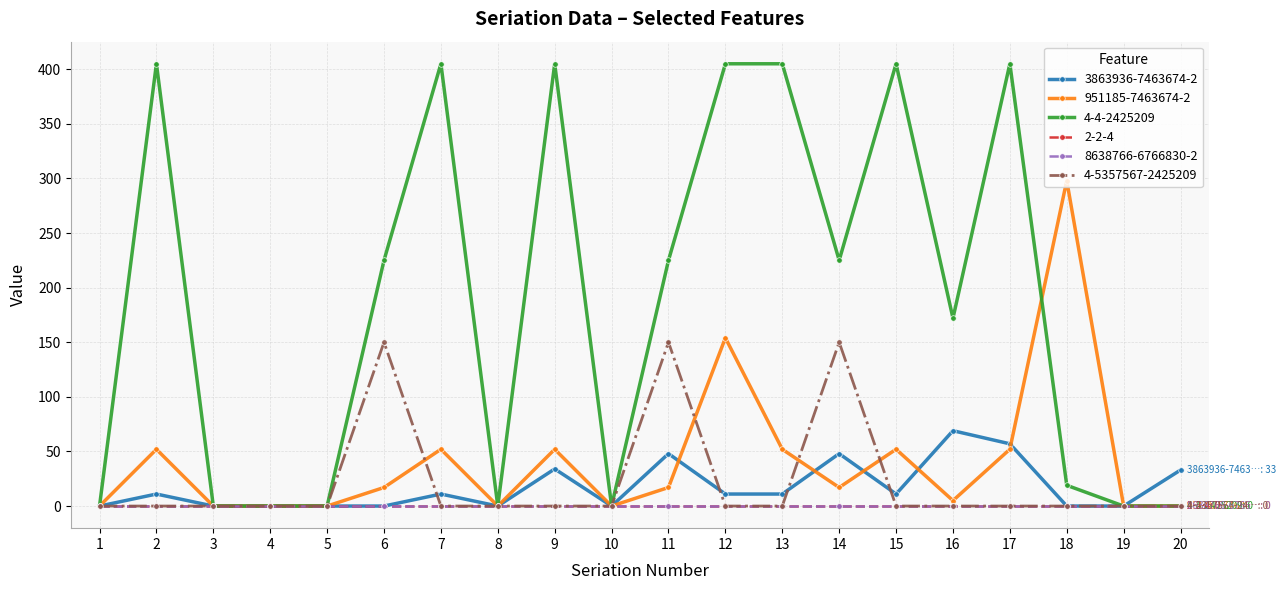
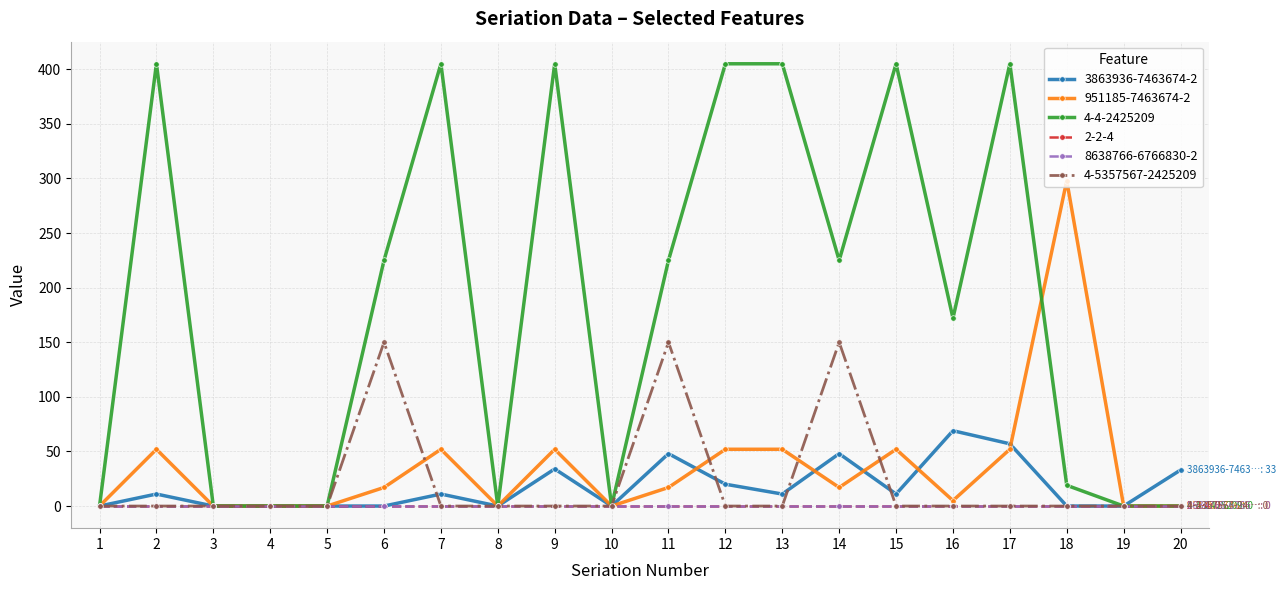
  {
    "3863936-7463674-2": {
      "2": 11,
      "7": 11,
      "9": 34,
      "11": 48,
-     "12": 11,
+     "12": 20,
      "13": 11,
      "14": 48,
      "15": 11,
      "16": 69,
      "17": 57
    },
    "951185-7463674-2": {
      "2": 52,
      "6": 17,
      "7": 52,
      "9": 52,
      "11": 17,
-     "12": 154,
+     "12": 52,
      "13": 52,
      "14": 17,
      "15": 52,
      "16": 5,
      "17": 52
    },
    "4-4-2425209": {
      "2": 405,
      "6": 225,
      "7": 405,
      "9": 405,
      "11": 225,
      "12": 405,
      "13": 405,
      "14": 225,
      "15": 405,
      "16": 172,
      "17": 405,
      "18": 19
    },
    "8638766-6766830-2": {
      "11": 0,
      "14": 0
    },
    "4-5357567-2425209": {
      "6": 150,
      "11": 150,
      "14": 150
    }
  }
